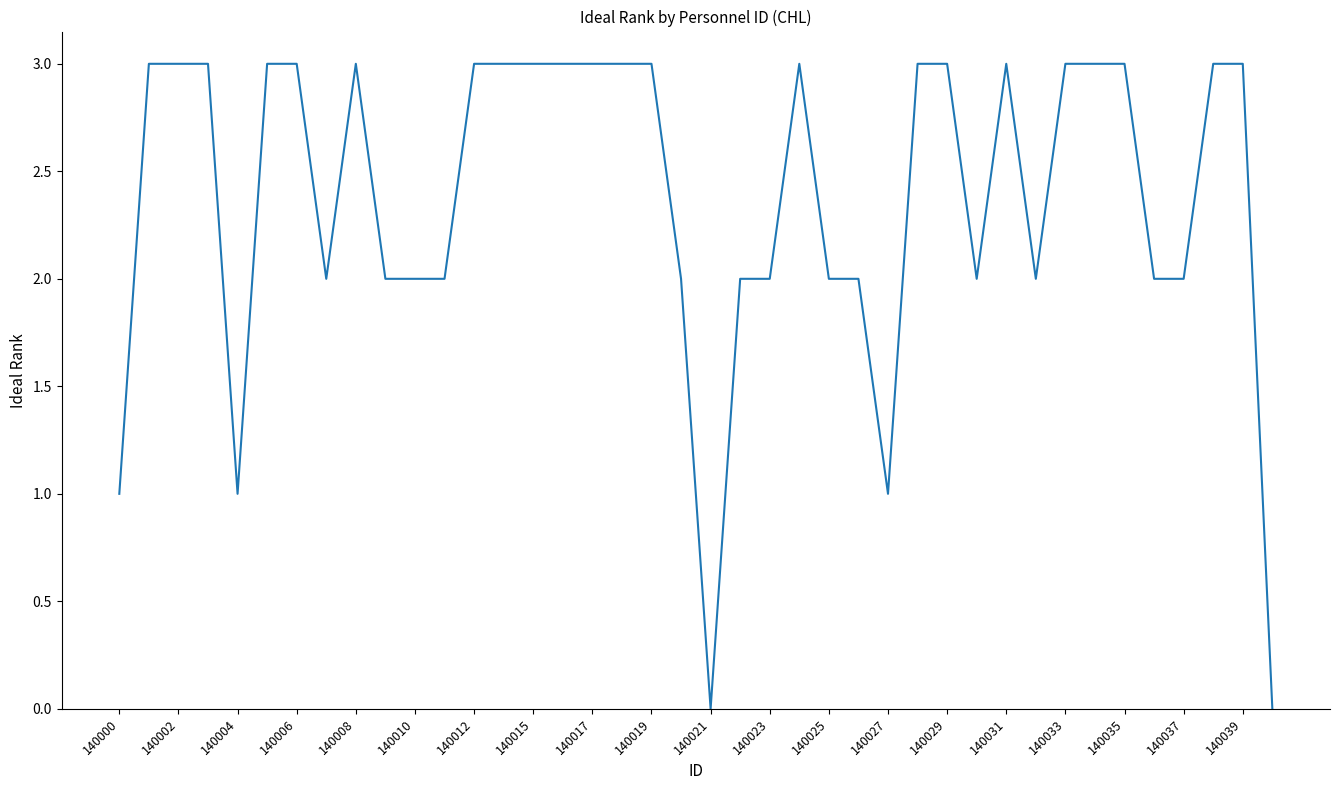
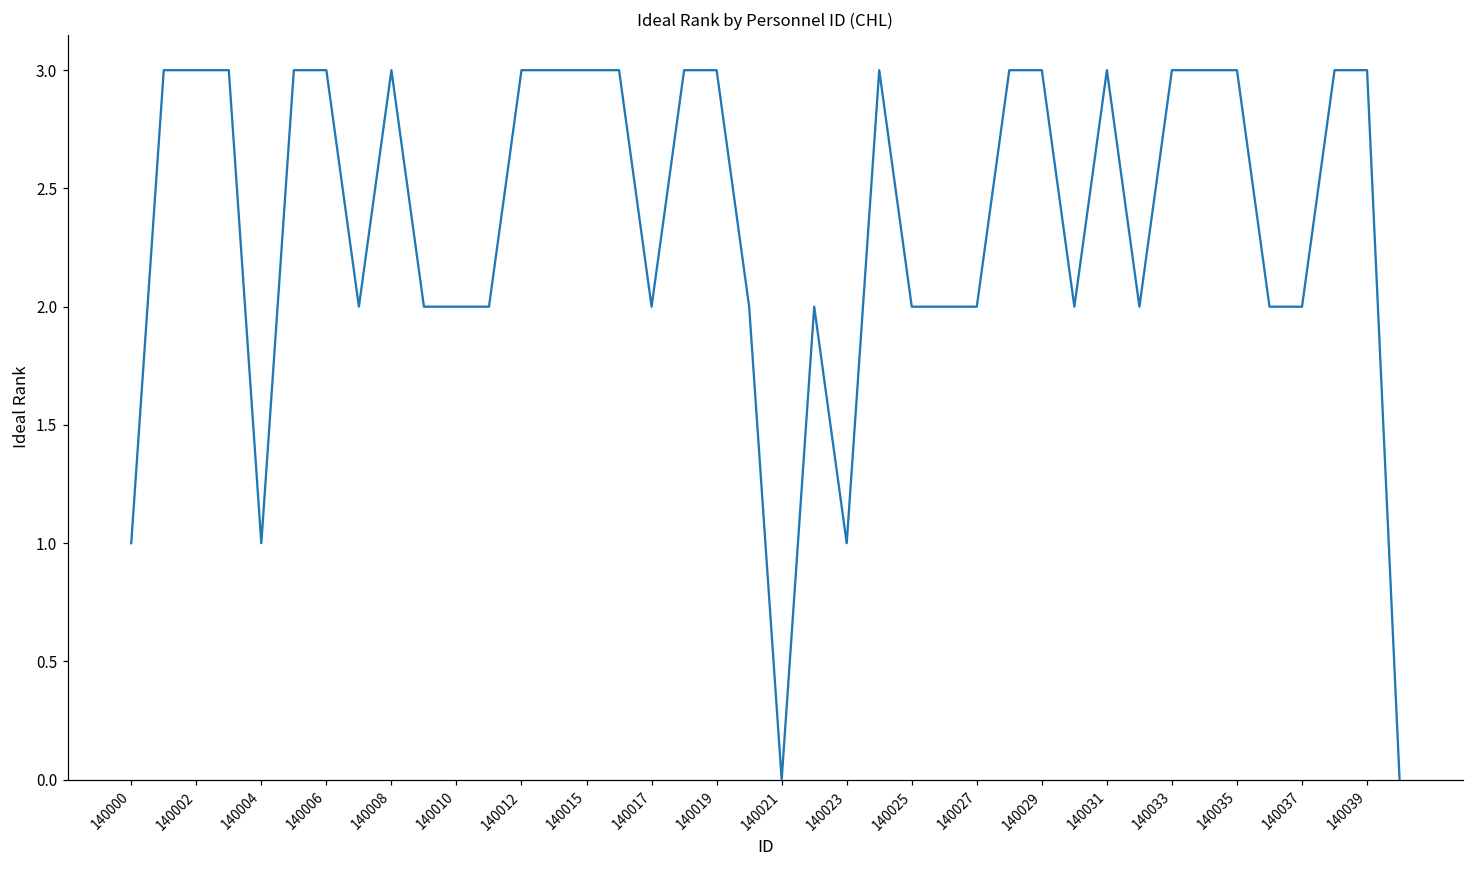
  {
    "140000": 1,
    "140002": 3,
    "140004": 1,
    "140006": 3,
    "140008": 3,
    "140010": 2,
    "140012": 3,
    "140015": 3,
-   "140017": 3,
+   "140017": 2,
    "140019": 3,
    "140021": 0,
-   "140023": 2,
+   "140023": 1,
    "140025": 2,
-   "140027": 1,
+   "140027": 2,
    "140029": 3,
    "140031": 3,
    "140033": 3,
    "140035": 3,
    "140037": 2,
    "140039": 3
  }
